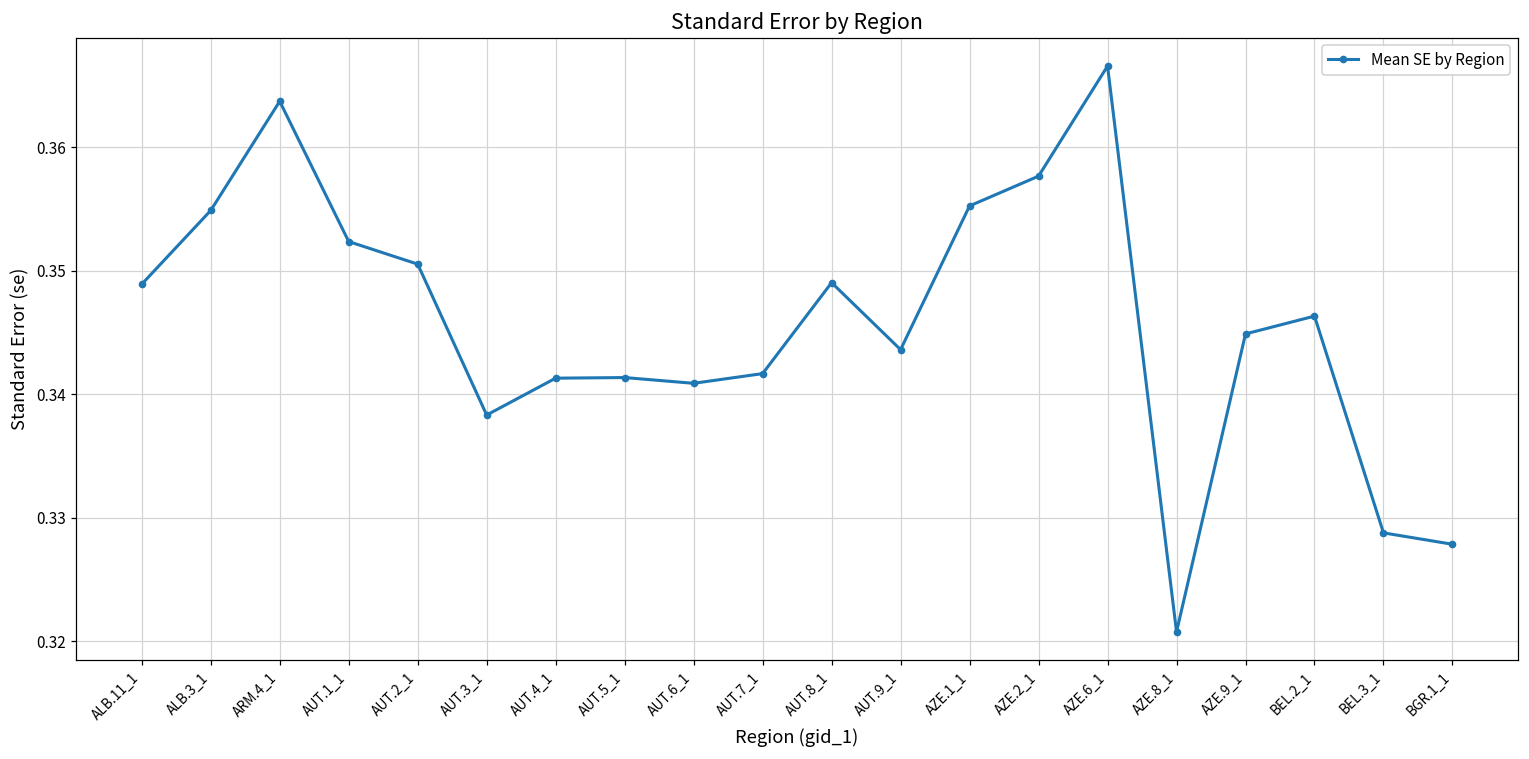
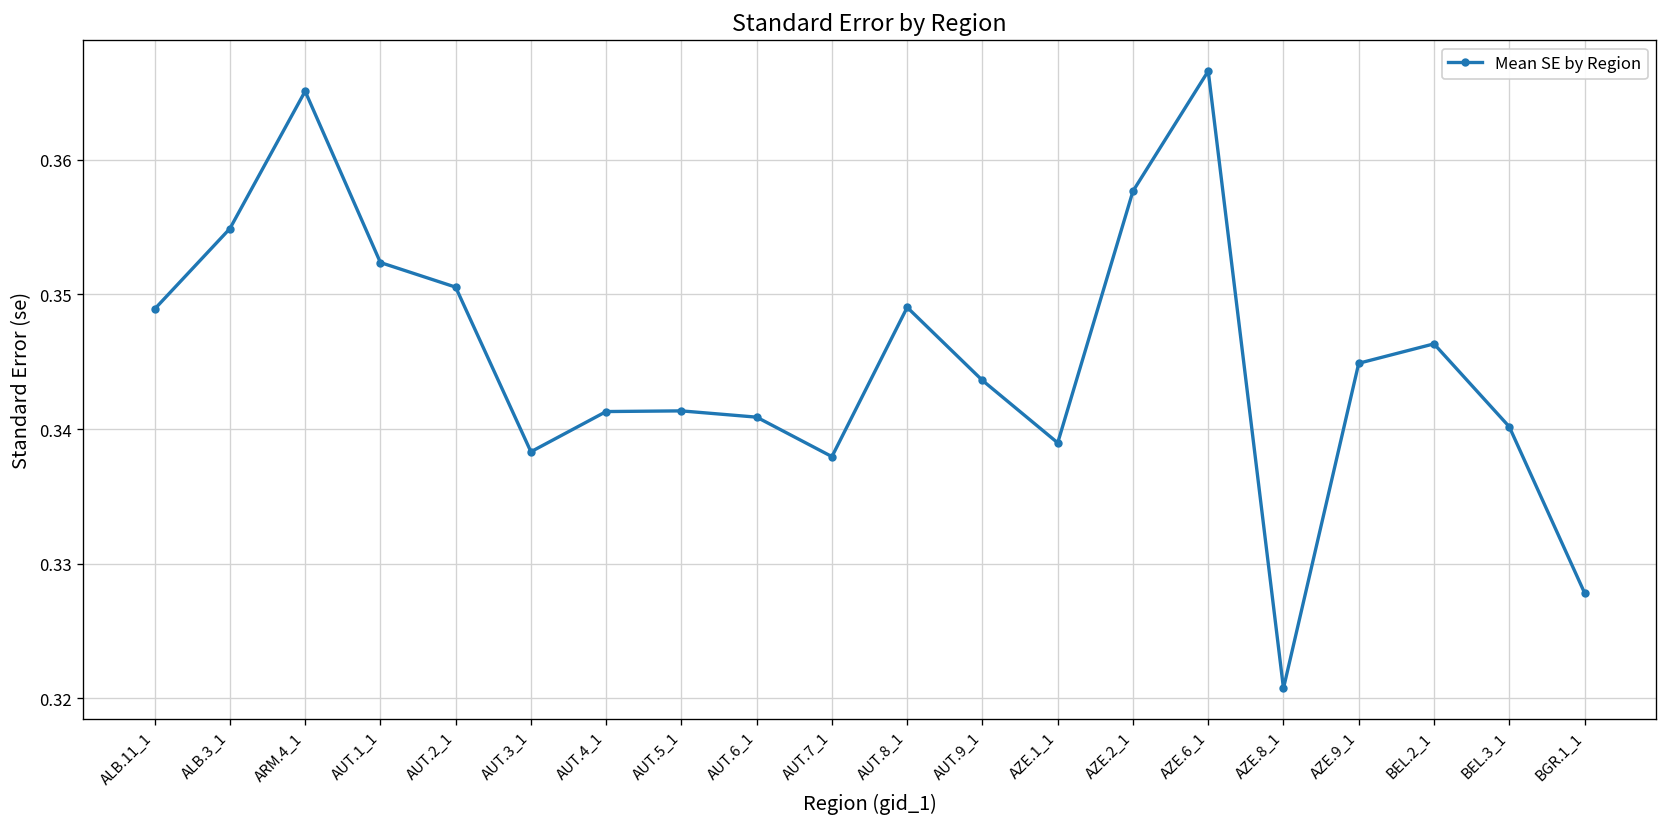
  {
    "ALB.11_1": 0.3489,
    "ALB.3_1": 0.3549,
-   "ARM.4_1": 0.3637,
+   "ARM.4_1": 0.3651,
    "AUT.1_1": 0.3524,
    "AUT.2_1": 0.3505,
    "AUT.3_1": 0.3383,
    "AUT.4_1": 0.3413,
    "AUT.5_1": 0.3414,
    "AUT.6_1": 0.3409,
-   "AUT.7_1": 0.3417,
+   "AUT.7_1": 0.3380,
    "AUT.8_1": 0.3490,
    "AUT.9_1": 0.3436,
-   "AZE.1_1": 0.3553,
+   "AZE.1_1": 0.3390,
    "AZE.2_1": 0.3577,
    "AZE.6_1": 0.3666,
    "AZE.8_1": 0.3208,
    "AZE.9_1": 0.3449,
    "BEL.2_1": 0.3463,
-   "BEL.3_1": 0.3288,
+   "BEL.3_1": 0.3402,
    "BGR.1_1": 0.3278
  }
